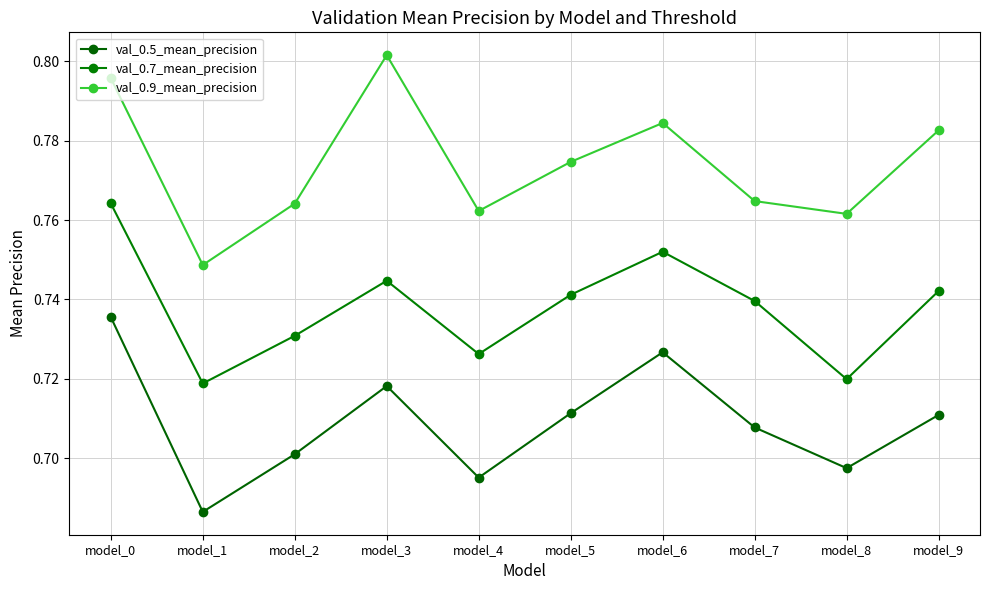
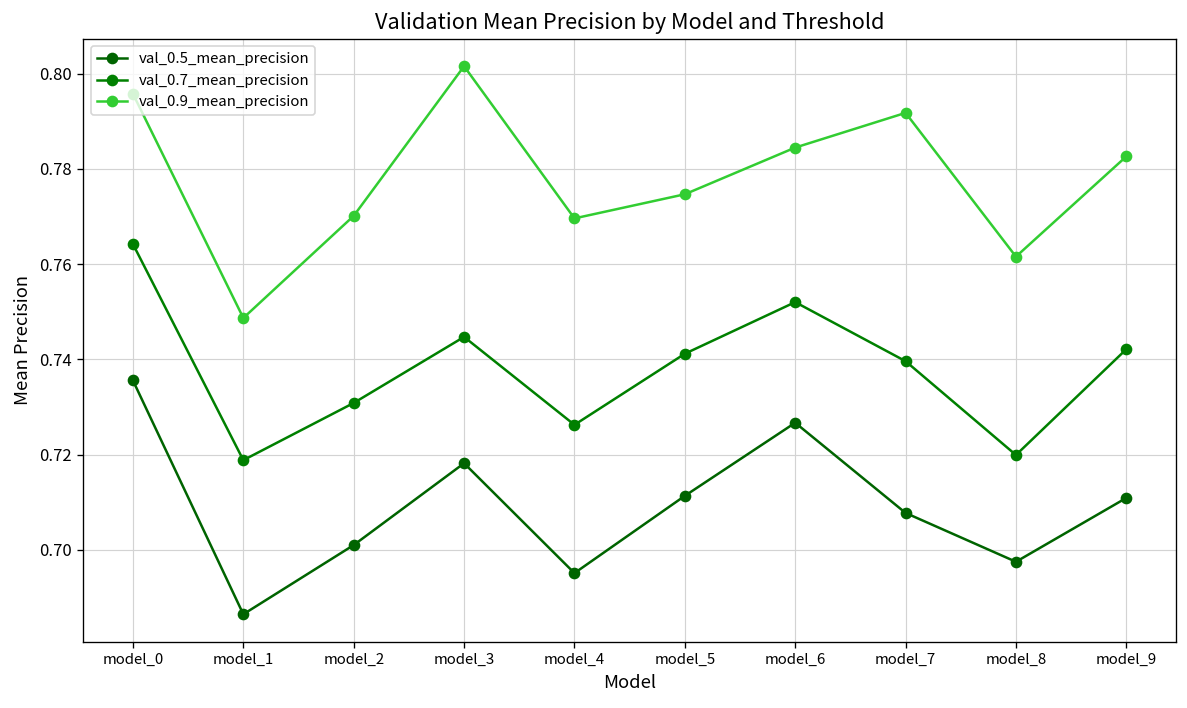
  {
    "val_0.9_mean_precision": {
      "model_1": 0.749,
-     "model_2": 0.764,
+     "model_2": 0.770,
      "model_3": 0.802,
-     "model_4": 0.762,
+     "model_4": 0.770,
      "model_5": 0.775,
      "model_6": 0.784,
-     "model_7": 0.765,
+     "model_7": 0.792,
      "model_8": 0.762,
      "model_9": 0.783
    }
  }
